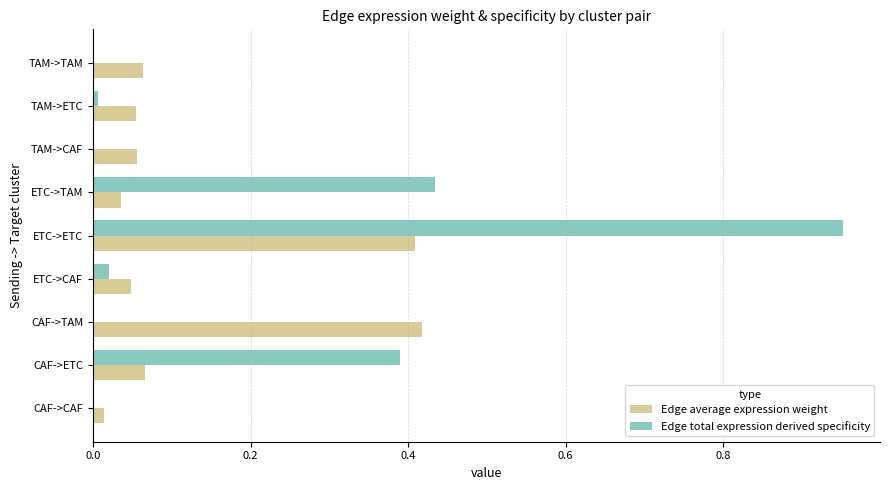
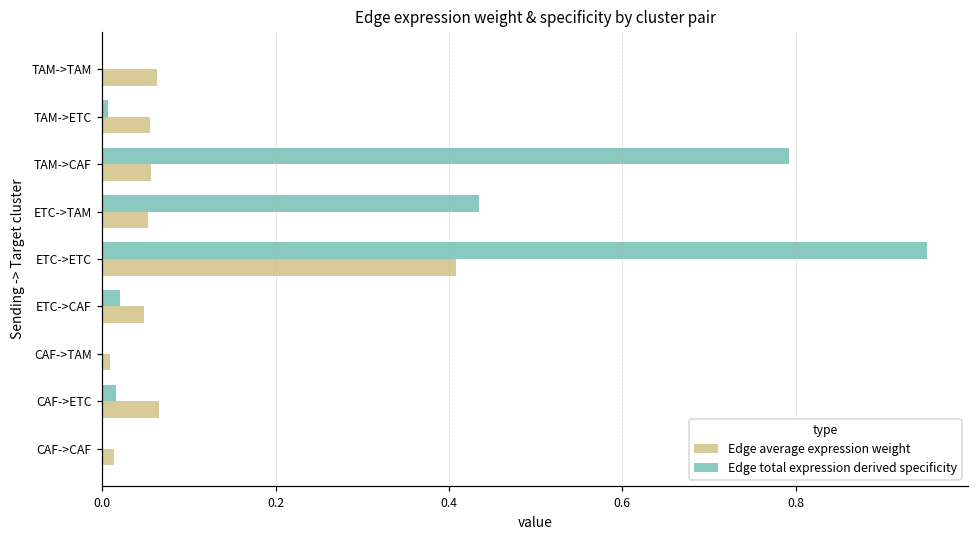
  {
    "Edge average expression weight": {
      "TAM->TAM": 0.06,
      "TAM->ETC": 0.05,
      "TAM->CAF": 0.06,
-     "ETC->TAM": 0.04,
+     "ETC->TAM": 0.05,
      "ETC->ETC": 0.41,
      "ETC->CAF": 0.05,
-     "CAF->TAM": 0.42,
+     "CAF->TAM": 0.01,
      "CAF->ETC": 0.07,
      "CAF->CAF": 0.01
    },
    "Edge total expression derived specificity": {
      "TAM->ETC": 0.01,
-     "TAM->CAF": 0.00,
+     "TAM->CAF": 0.79,
      "ETC->TAM": 0.43,
      "ETC->ETC": 0.95,
      "ETC->CAF": 0.02,
-     "CAF->ETC": 0.39
+     "CAF->ETC": 0.02
    }
  }
